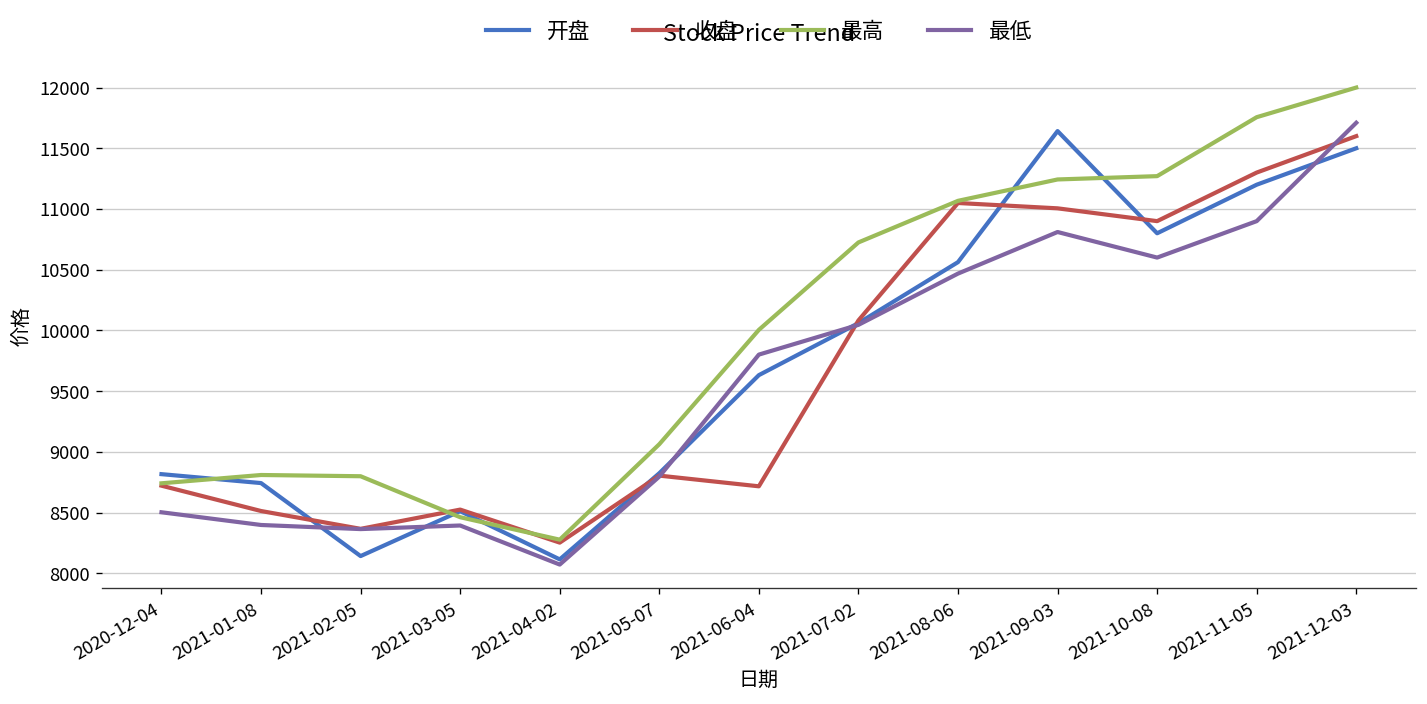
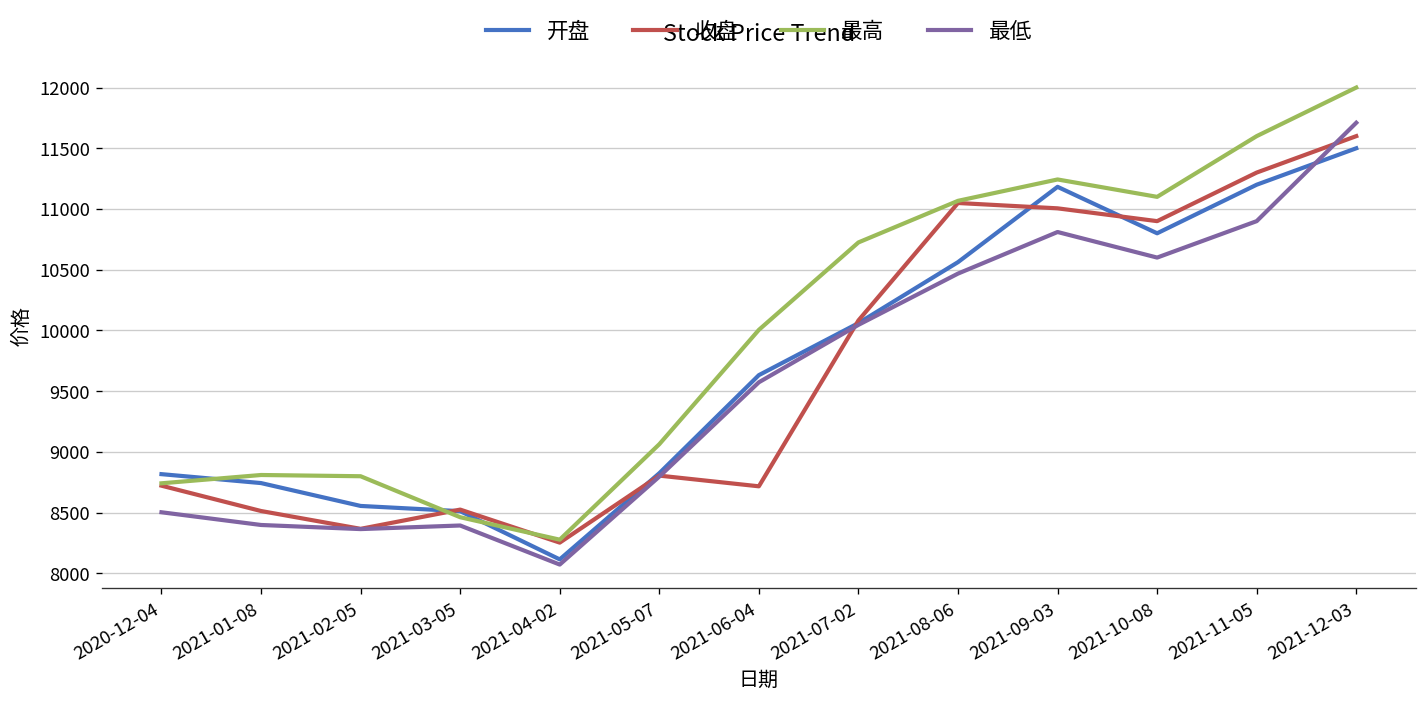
  {
    "开盘": {
      "2020-12-04": 8820,
      "2021-01-08": 8740,
-     "2021-02-05": 8140,
+     "2021-02-05": 8550,
      "2021-04-02": 8110,
      "2021-06-04": 9630,
      "2021-08-06": 10560,
-     "2021-09-03": 11640,
+     "2021-09-03": 11180,
      "2021-10-08": 10800,
      "2021-11-05": 11200,
      "2021-12-03": 11500
    },
    "收盘": {
      "2021-01-08": 8510,
      "2021-06-04": 8720,
      "2021-09-03": 11010,
      "2021-10-08": 10900,
      "2021-11-05": 11300,
      "2021-12-03": 11600
    },
    "最高": {
      "2021-01-08": 8810,
      "2021-02-05": 8800,
      "2021-03-05": 8460,
      "2021-05-07": 9060,
      "2021-06-04": 10000,
      "2021-07-02": 10720,
      "2021-09-03": 11240,
-     "2021-10-08": 11270,
-     "2021-11-05": 11760,
+     "2021-10-08": 11100,
+     "2021-11-05": 11600,
      "2021-12-03": 12000
    },
    "最低": {
      "2020-12-04": 8500,
      "2021-01-08": 8400,
      "2021-03-05": 8390,
      "2021-04-02": 8070,
-     "2021-06-04": 9800,
+     "2021-06-04": 9570,
      "2021-08-06": 10470,
      "2021-09-03": 10810,
      "2021-10-08": 10600,
      "2021-11-05": 10900,
      "2021-12-03": 11710
    }
  }
